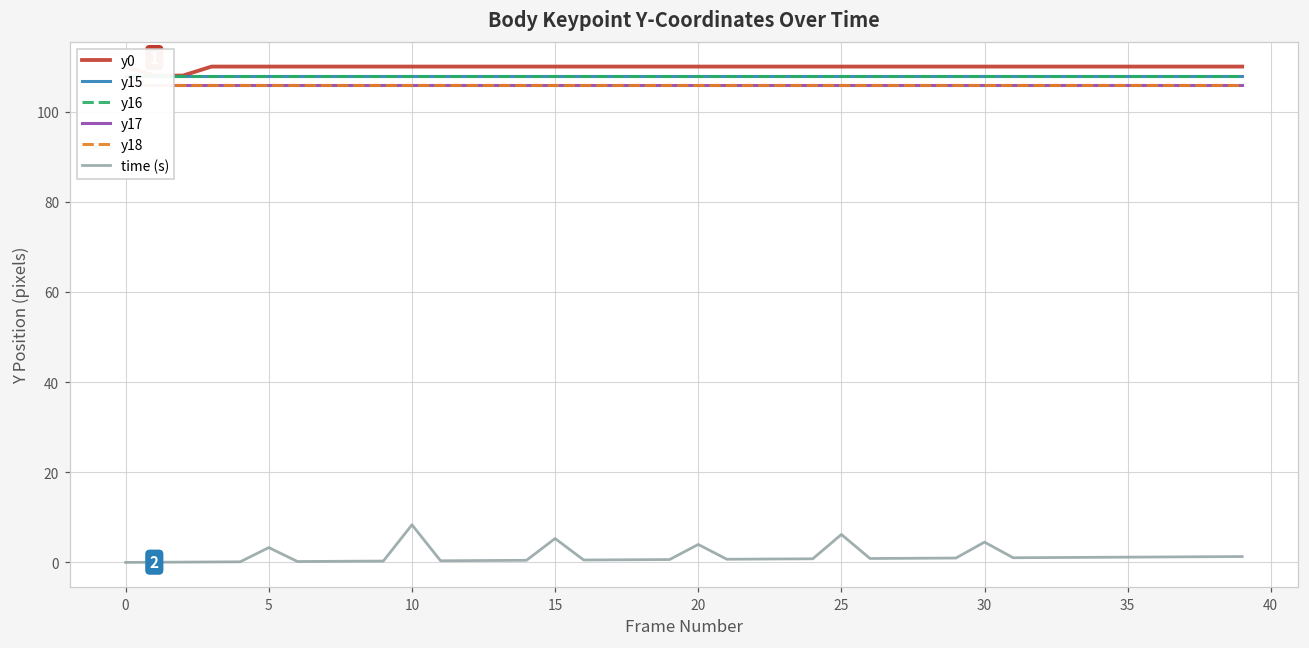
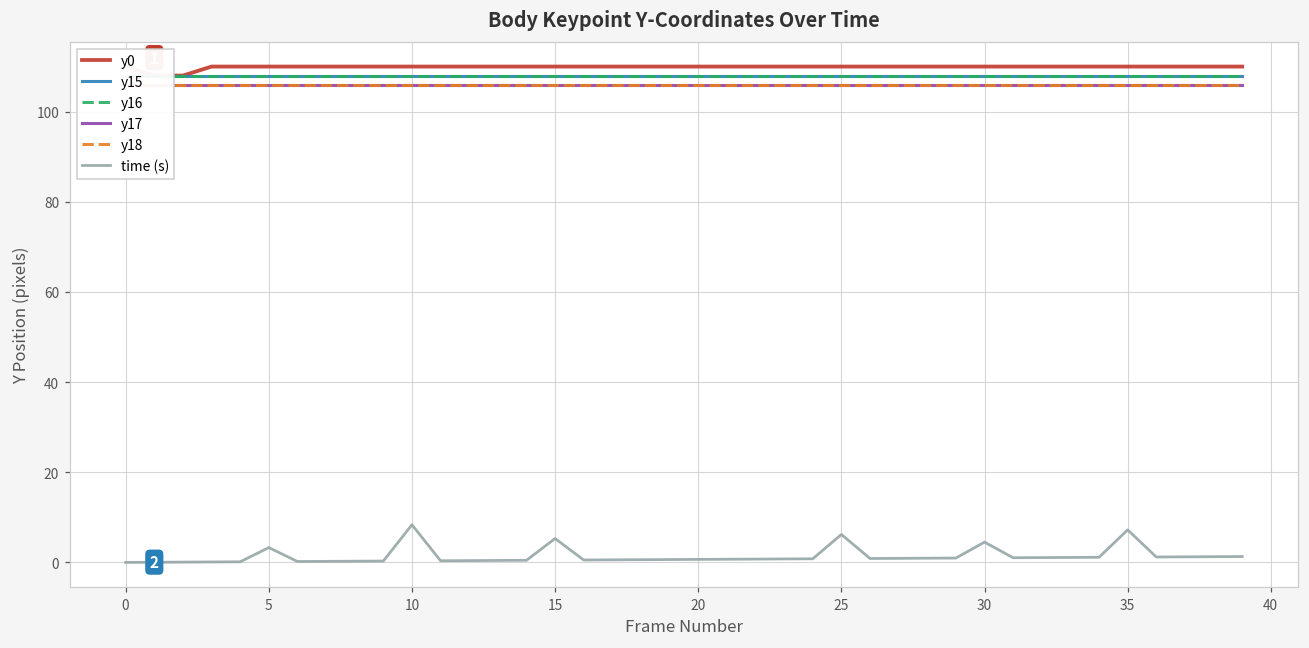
  {
    "y0": {
      "5": 110,
      "10": 110,
      "15": 110,
      "20": 110,
      "25": 110,
      "30": 110,
      "35": 110
    },
    "y16": {
      "5": 108,
      "10": 108,
      "15": 108,
      "20": 108,
      "25": 108,
      "30": 108,
      "35": 108
    },
    "y18": {
      "5": 106,
      "10": 106,
      "15": 106,
      "20": 106,
      "25": 106,
      "30": 106,
      "35": 106
    },
    "time (s)": {
      "0": 0,
      "5": 3,
      "10": 8,
      "15": 5,
-     "20": 4,
+     "20": 1,
      "25": 6,
      "30": 5,
-     "35": 1
+     "35": 7
    }
  }
